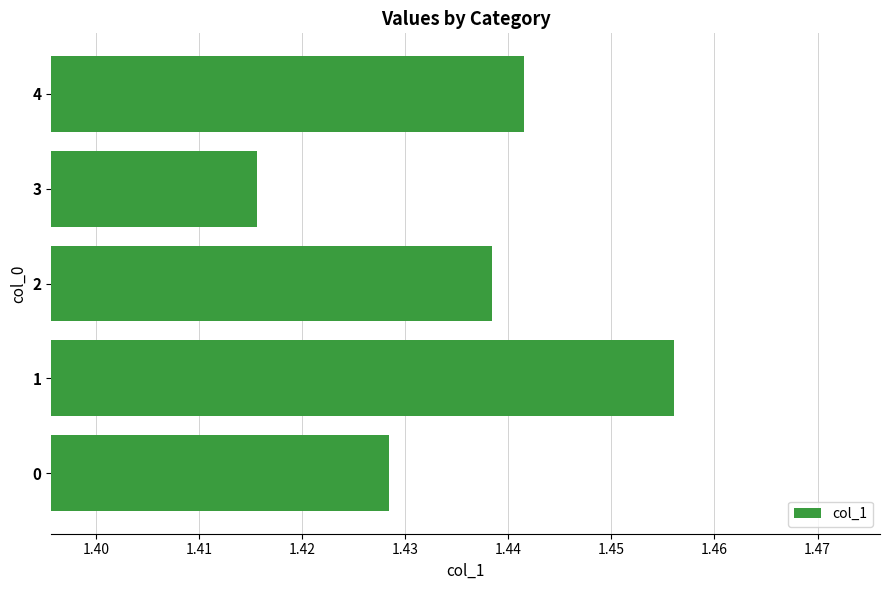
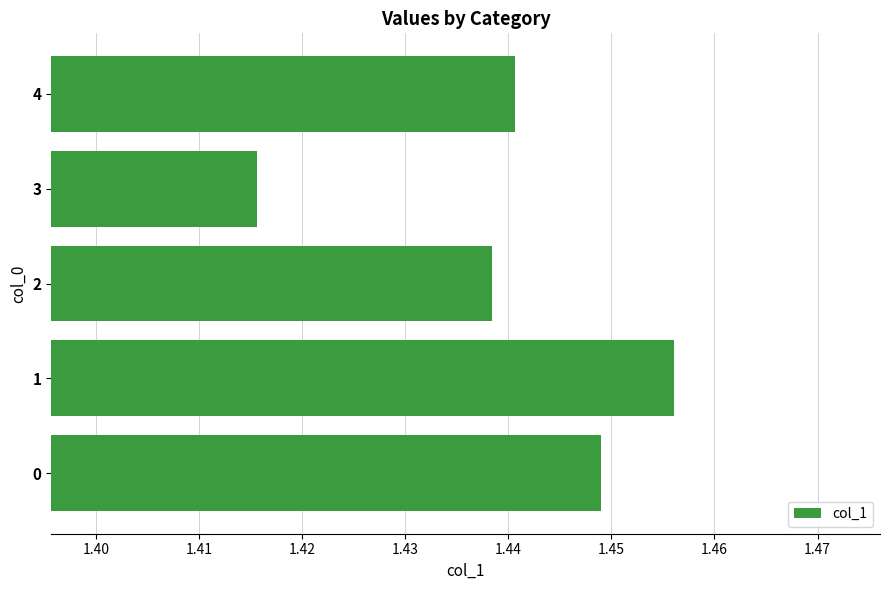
  {
-   "4": 1.4415,
+   "4": 1.4407,
    "3": 1.4157,
    "2": 1.4384,
    "1": 1.4561,
-   "0": 1.4284
+   "0": 1.4490
  }
